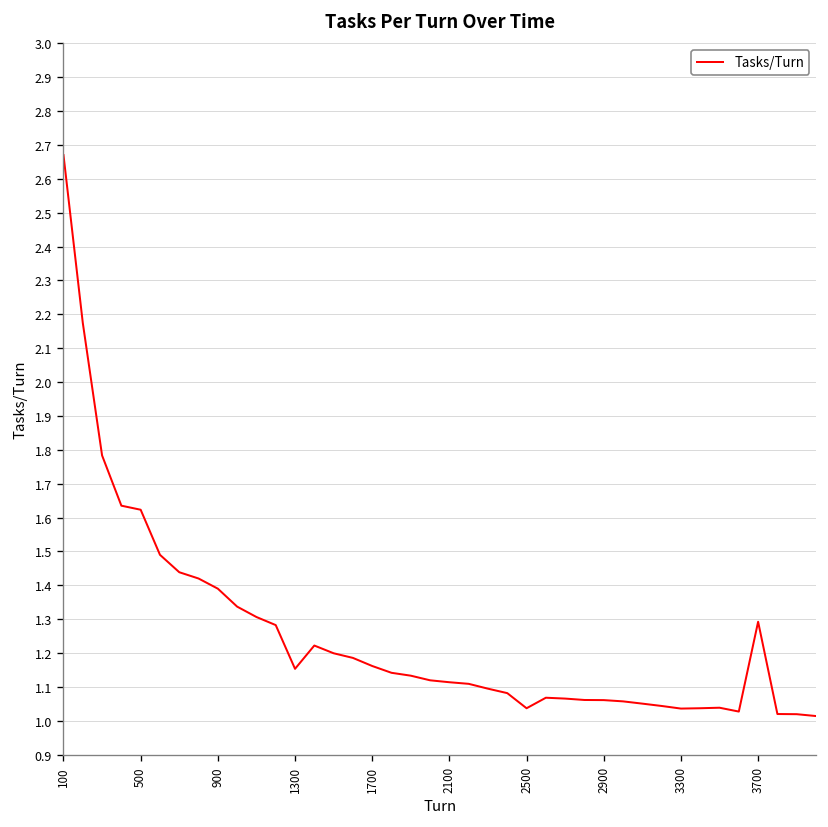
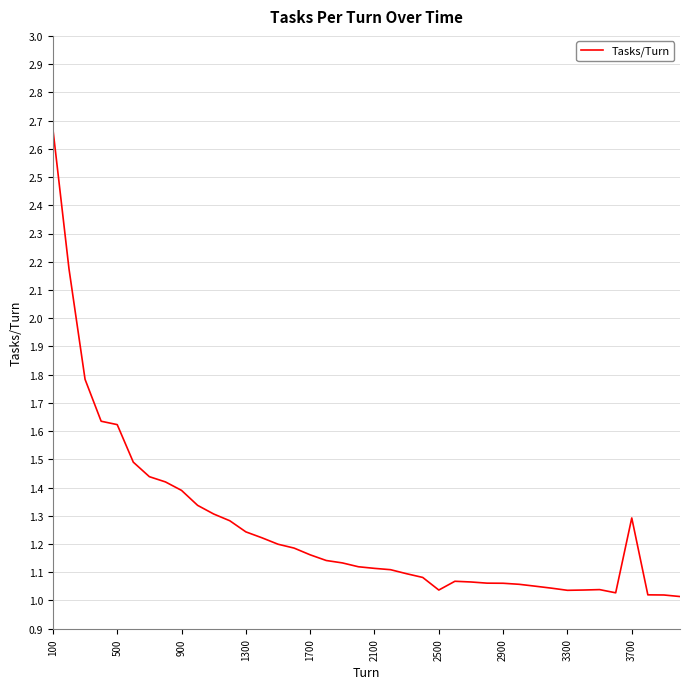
  {
    "100": 2.67,
    "500": 1.62,
    "900": 1.39,
-   "1300": 1.15,
+   "1300": 1.24,
    "1700": 1.16,
    "2100": 1.11,
    "2500": 1.04,
    "2900": 1.06,
    "3300": 1.04,
    "3700": 1.29
  }
